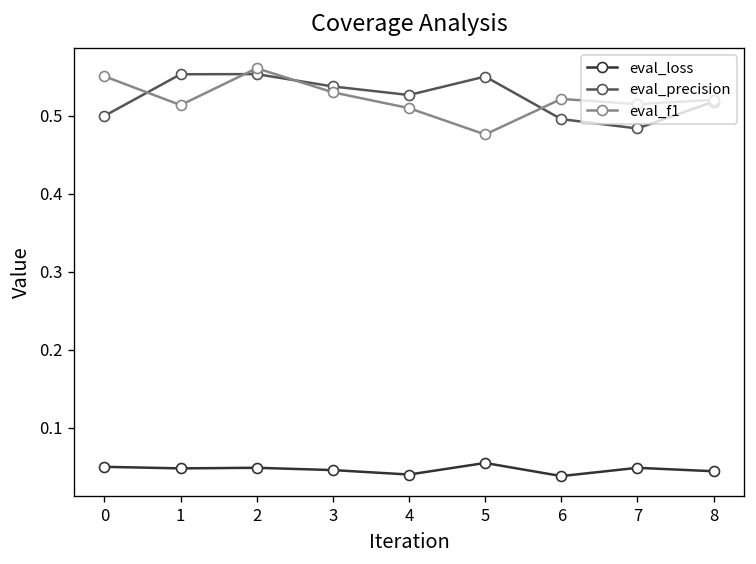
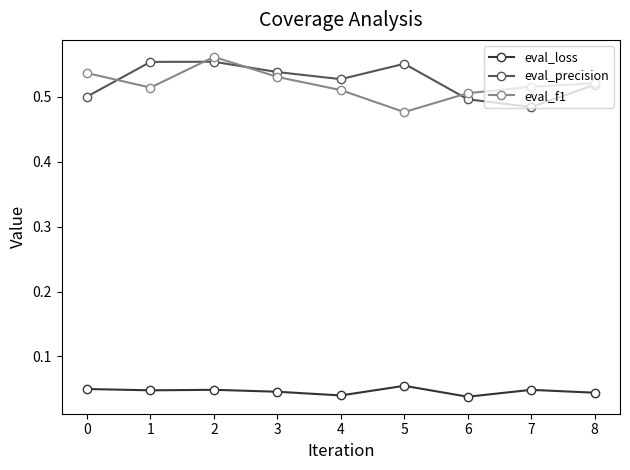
  {
    "eval_f1": {
-     "0": 0.55,
+     "0": 0.54,
      "1": 0.51,
      "2": 0.56,
      "3": 0.53,
      "4": 0.51,
      "5": 0.48,
-     "6": 0.52
+     "6": 0.51
    }
  }
